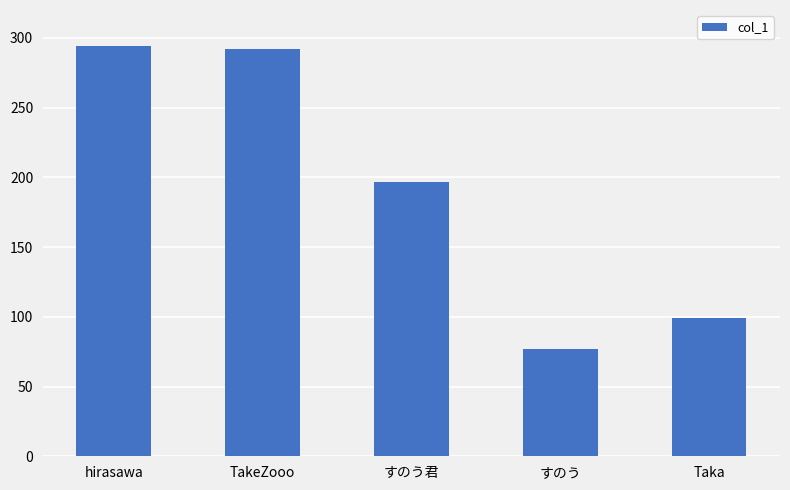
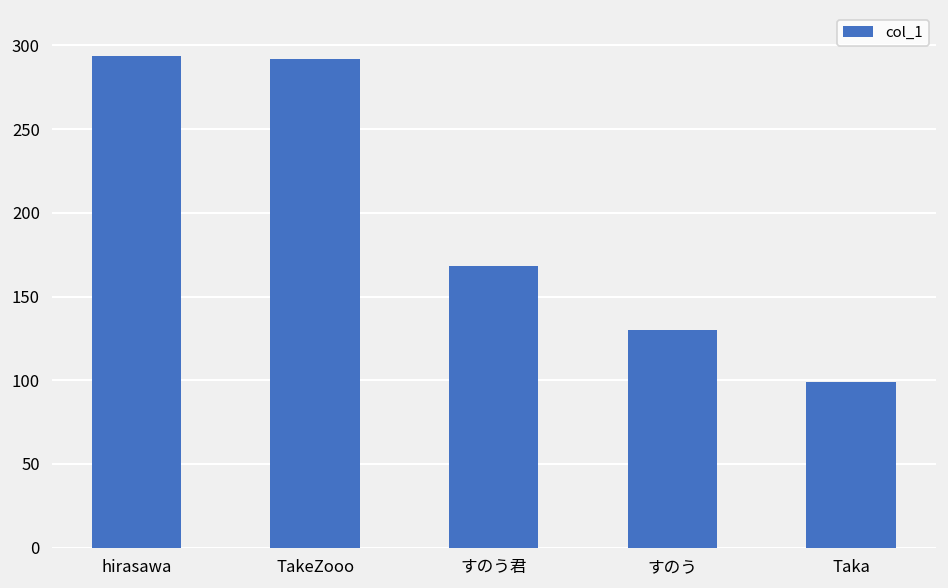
  {
    "hirasawa": 294,
    "TakeZooo": 292,
-   "すのう君": 197,
-   "すのう": 77,
+   "すのう君": 168,
+   "すのう": 130,
    "Taka": 99
  }
